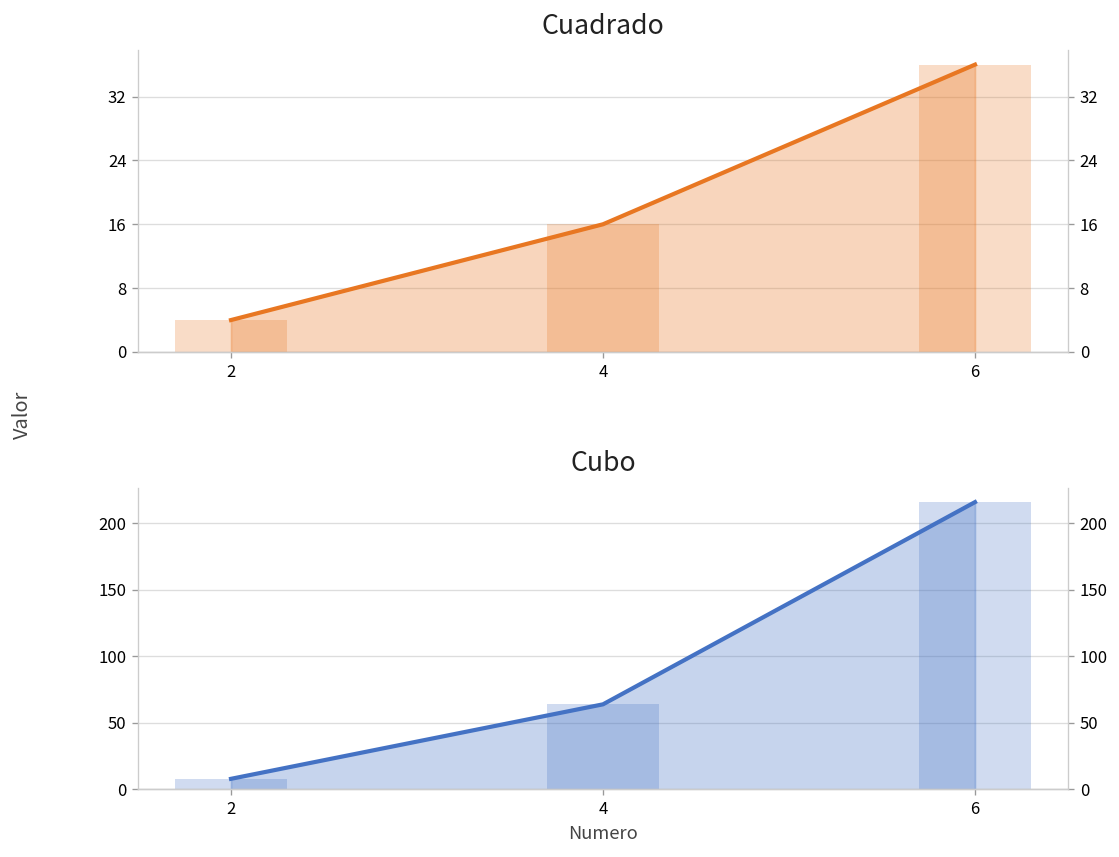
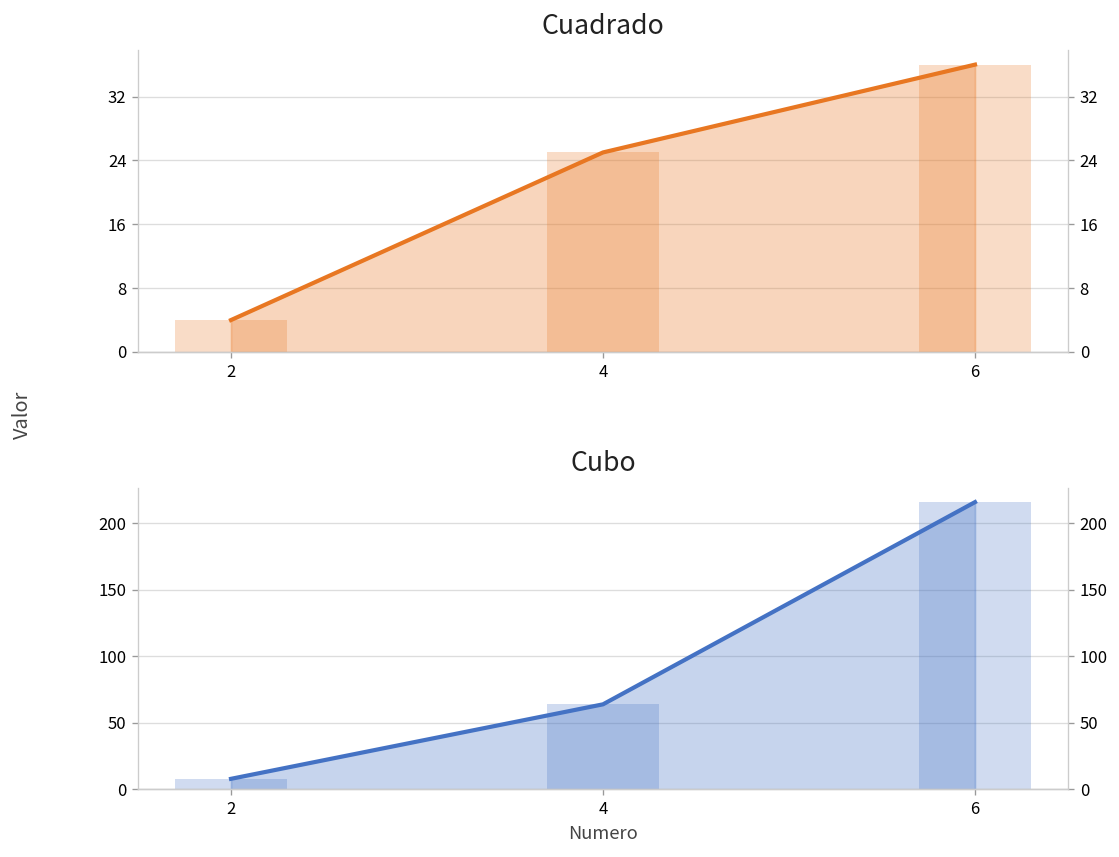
  {
    "Cuadrado": {
      "2": 4,
-     "4": 16,
+     "4": 25,
      "6": 36
    },
    "Cubo": {
      "2": 8,
      "4": 64,
      "6": 216
    }
  }
